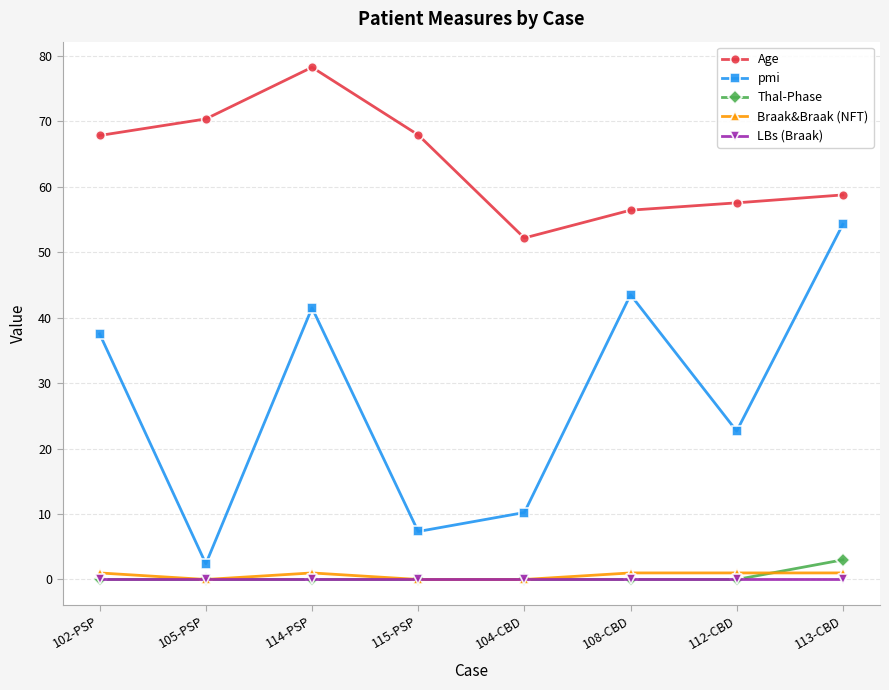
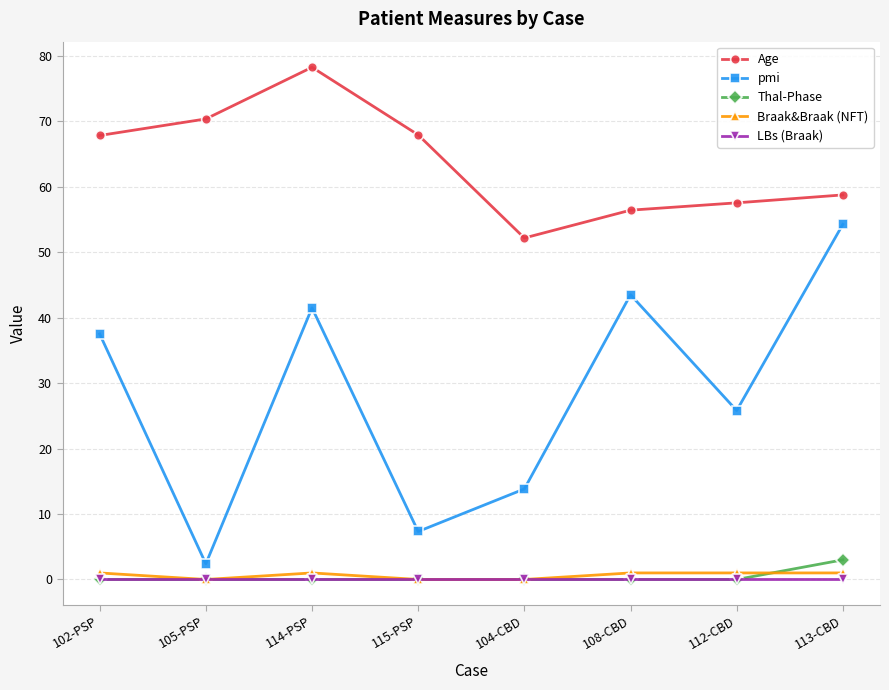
  {
    "Age": {
      "102-PSP": 68,
      "105-PSP": 70,
      "114-PSP": 78,
      "115-PSP": 68,
      "104-CBD": 52,
      "108-CBD": 56,
      "112-CBD": 58,
      "113-CBD": 59
    },
    "pmi": {
      "102-PSP": 38,
      "105-PSP": 2,
      "114-PSP": 42,
      "115-PSP": 7,
-     "104-CBD": 10,
+     "104-CBD": 14,
      "108-CBD": 44,
-     "112-CBD": 23,
+     "112-CBD": 26,
      "113-CBD": 54
    },
    "Thal-Phase": {
      "113-CBD": 3
    },
    "Braak&Braak (NFT)": {
      "102-PSP": 1,
      "114-PSP": 1,
      "108-CBD": 1,
      "112-CBD": 1,
      "113-CBD": 1
    },
    "LBs (Braak)": {
      "113-CBD": 0
    }
  }
